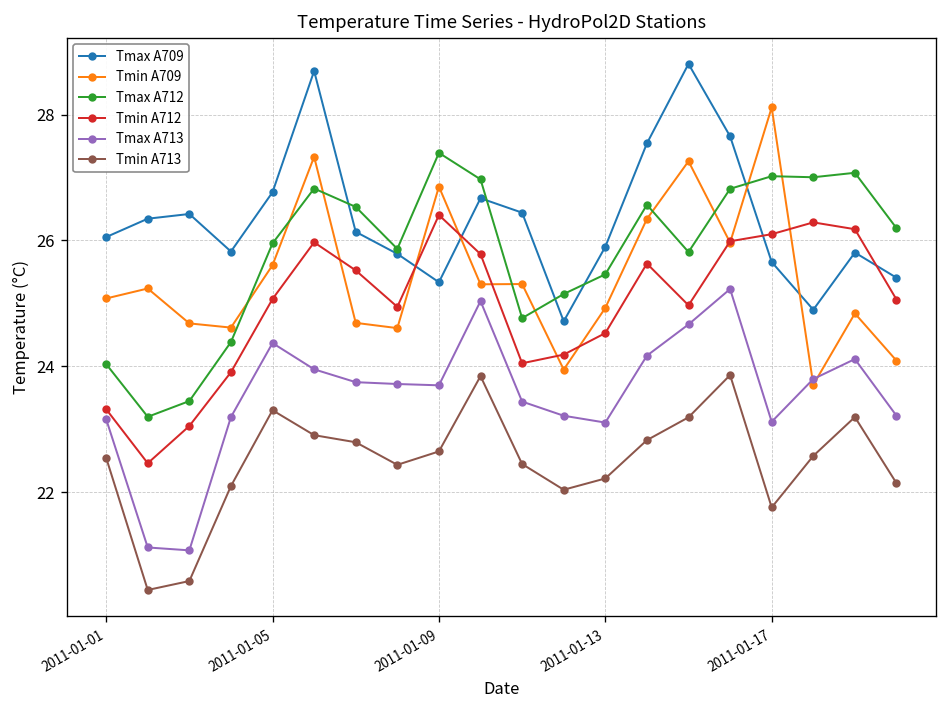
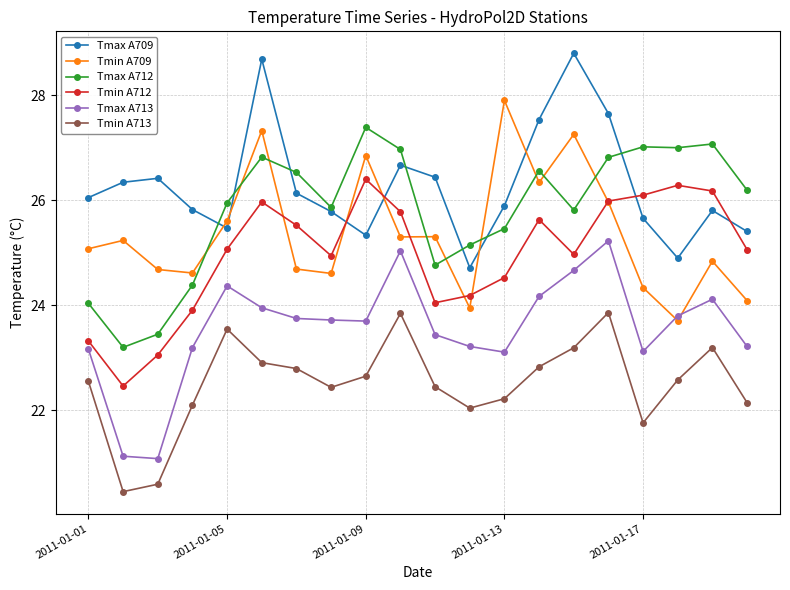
  {
    "Tmax A709": {
      "2011-01-01": 26.1,
-     "2011-01-05": 26.8,
+     "2011-01-05": 25.5,
      "2011-01-09": 25.3,
      "2011-01-13": 25.9,
      "2011-01-17": 25.7
    },
    "Tmin A709": {
      "2011-01-01": 25.1,
      "2011-01-05": 25.6,
      "2011-01-09": 26.9,
-     "2011-01-13": 24.9,
-     "2011-01-17": 28.1
+     "2011-01-13": 27.9,
+     "2011-01-17": 24.3
    },
    "Tmax A712": {
      "2011-01-01": 24.0,
      "2011-01-05": 26.0,
      "2011-01-09": 27.4,
      "2011-01-13": 25.5,
      "2011-01-17": 27.0
    },
    "Tmin A712": {
      "2011-01-01": 23.3,
      "2011-01-05": 25.1,
      "2011-01-09": 26.4,
      "2011-01-13": 24.5,
      "2011-01-17": 26.1
    },
    "Tmax A713": {
      "2011-01-01": 23.2,
      "2011-01-05": 24.4,
      "2011-01-09": 23.7,
      "2011-01-13": 23.1,
      "2011-01-17": 23.1
    },
    "Tmin A713": {
      "2011-01-01": 22.5,
-     "2011-01-05": 23.3,
+     "2011-01-05": 23.5,
      "2011-01-09": 22.7,
      "2011-01-13": 22.2,
      "2011-01-17": 21.8
    }
  }
